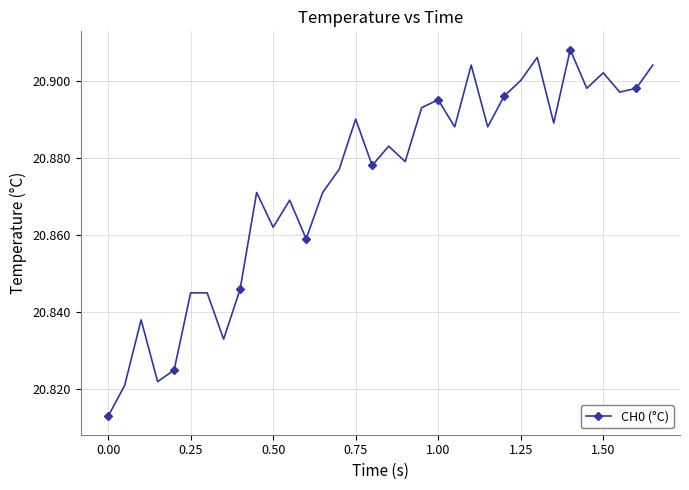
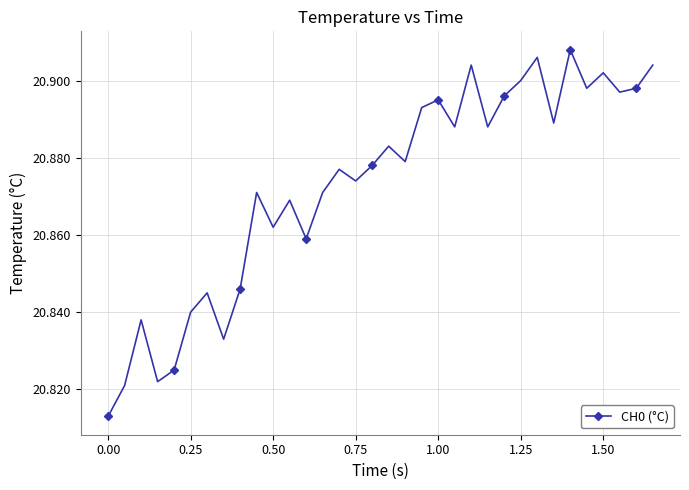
  {
    "0.00": 20.813,
-   "0.25": 20.845,
+   "0.25": 20.840,
    "0.50": 20.862,
-   "0.75": 20.890,
+   "0.75": 20.874,
    "1.00": 20.895,
    "1.25": 20.900,
    "1.50": 20.902
  }
